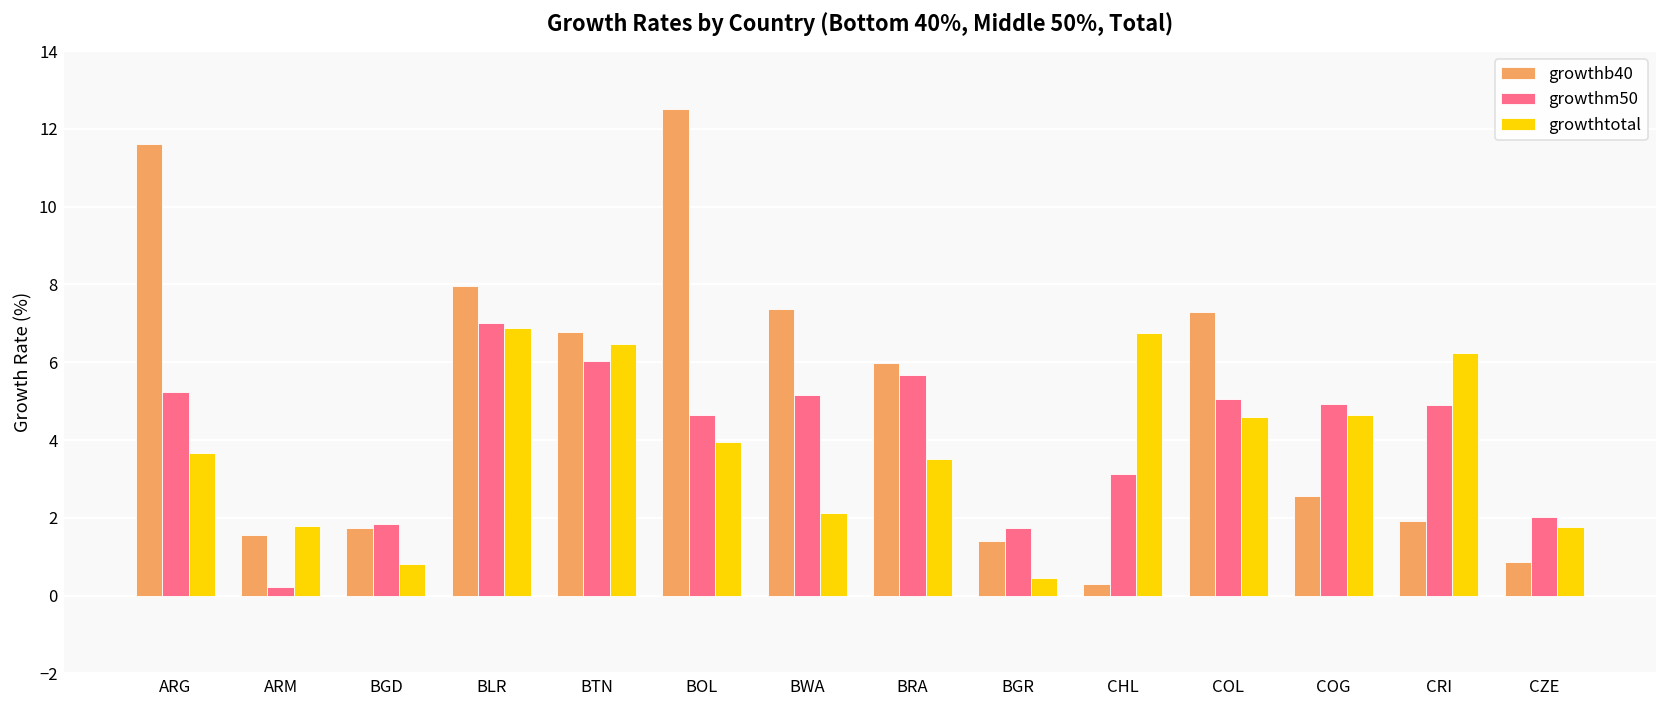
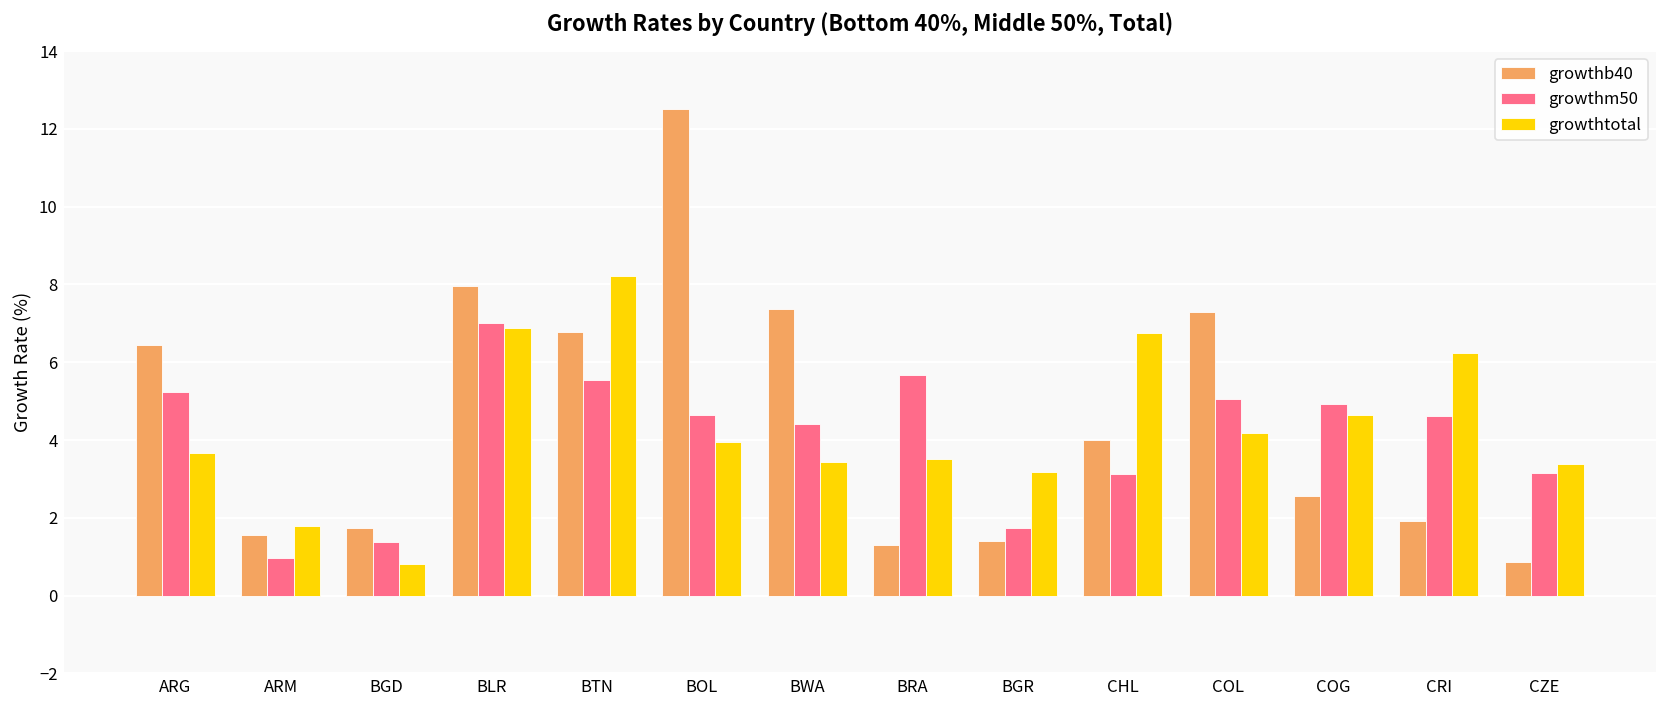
  {
    "growthb40": {
-     "ARG": 11.6,
+     "ARG": 6.4,
      "ARM": 1.6,
      "BGD": 1.7,
      "BLR": 8.0,
      "BTN": 6.8,
      "BOL": 12.5,
      "BWA": 7.4,
-     "BRA": 6.0,
+     "BRA": 1.3,
      "BGR": 1.4,
-     "CHL": 0.3,
+     "CHL": 4.0,
      "COL": 7.3,
      "COG": 2.6,
      "CRI": 1.9,
      "CZE": 0.9
    },
    "growthm50": {
      "ARG": 5.2,
-     "ARM": 0.2,
-     "BGD": 1.9,
+     "ARM": 1.0,
+     "BGD": 1.4,
      "BLR": 7.0,
-     "BTN": 6.0,
+     "BTN": 5.5,
      "BOL": 4.7,
-     "BWA": 5.2,
+     "BWA": 4.4,
      "BRA": 5.7,
      "BGR": 1.7,
      "CHL": 3.1,
      "COL": 5.1,
      "COG": 4.9,
-     "CRI": 4.9,
-     "CZE": 2.0
+     "CRI": 4.6,
+     "CZE": 3.2
    },
    "growthtotal": {
      "ARG": 3.7,
      "ARM": 1.8,
      "BGD": 0.8,
      "BLR": 6.9,
-     "BTN": 6.5,
+     "BTN": 8.2,
      "BOL": 3.9,
-     "BWA": 2.1,
+     "BWA": 3.4,
      "BRA": 3.5,
-     "BGR": 0.5,
+     "BGR": 3.2,
      "CHL": 6.7,
-     "COL": 4.6,
+     "COL": 4.2,
      "COG": 4.7,
      "CRI": 6.2,
-     "CZE": 1.8
+     "CZE": 3.4
    }
  }
